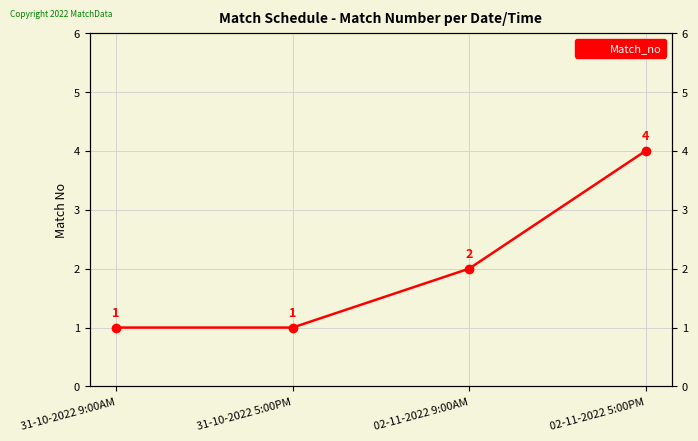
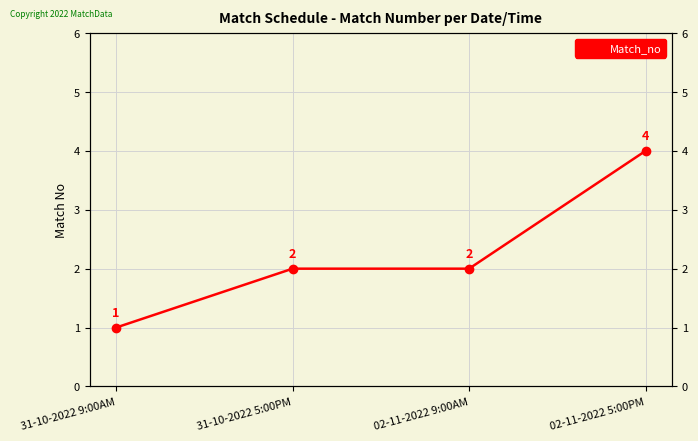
  {
    "31-10-2022 9:00AM": 1,
-   "31-10-2022 5:00PM": 1,
+   "31-10-2022 5:00PM": 2,
    "02-11-2022 9:00AM": 2,
    "02-11-2022 5:00PM": 4
  }
